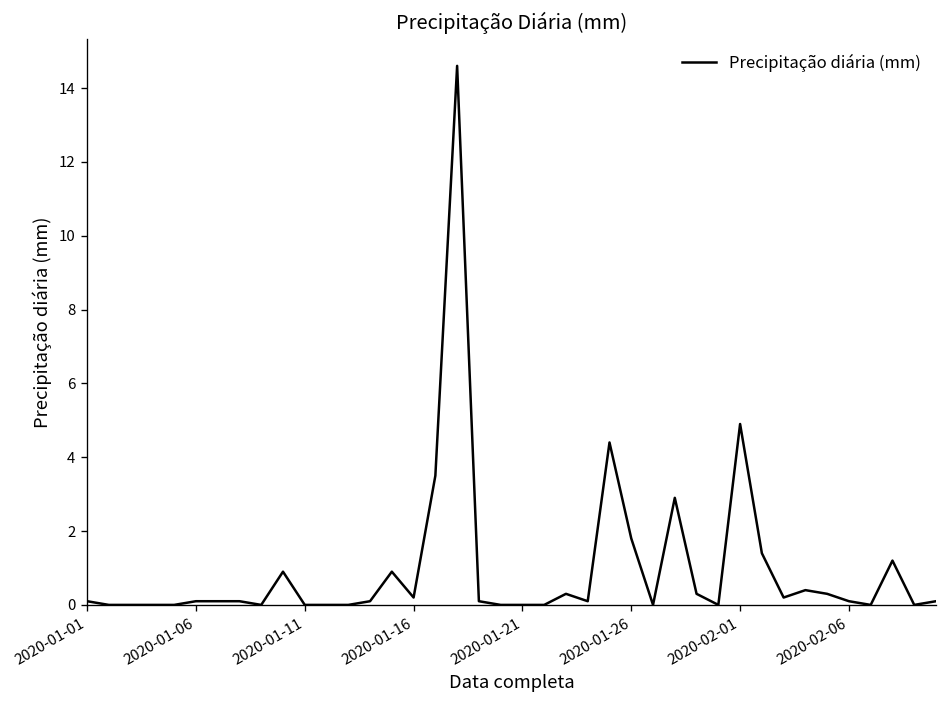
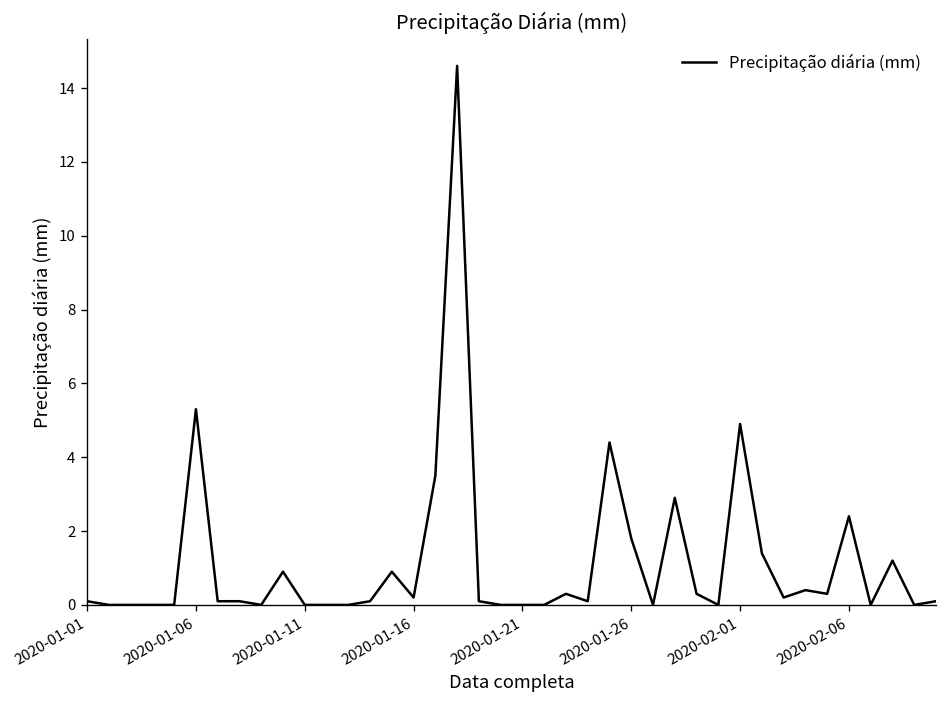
  {
    "2020-01-01": 0.1,
-   "2020-01-06": 0.1,
+   "2020-01-06": 5.3,
    "2020-01-11": 0.0,
    "2020-01-16": 0.2,
    "2020-01-21": 0.0,
    "2020-01-26": 1.8,
    "2020-02-01": 4.9,
-   "2020-02-06": 0.1
+   "2020-02-06": 2.4
  }
